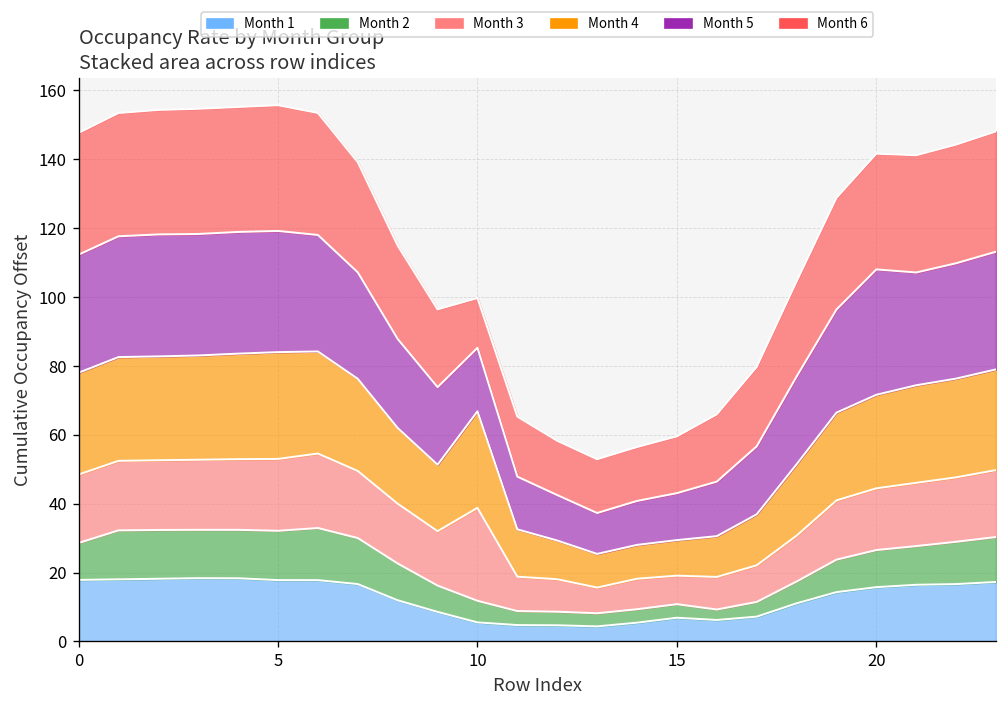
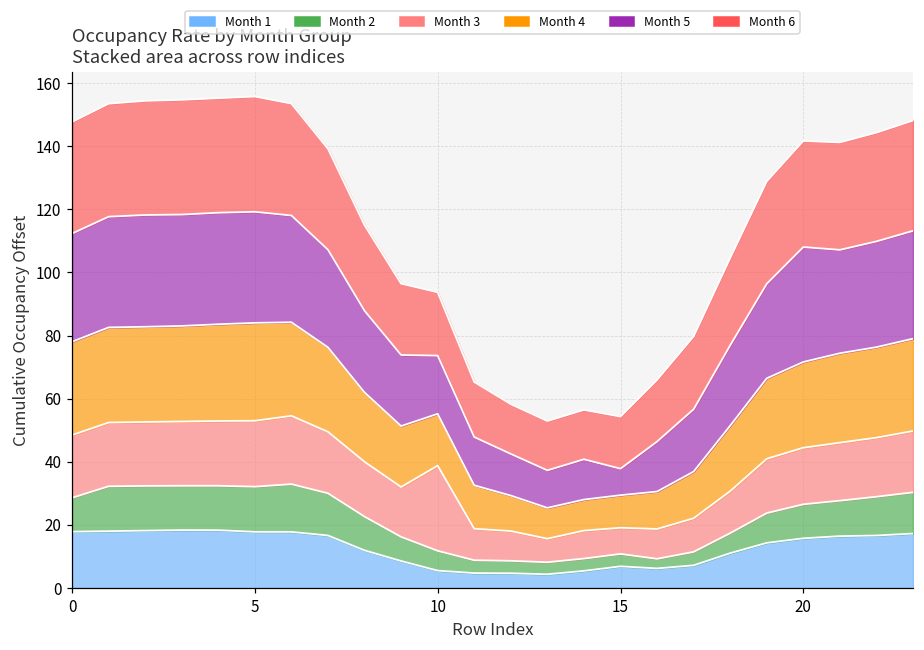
  {
    "Month 1": {
      "0": 18,
      "5": 18,
      "10": 6,
      "15": 7,
      "20": 16
    },
    "Month 2": {
      "0": 11,
      "5": 14,
      "10": 6,
      "15": 4,
      "20": 11
    },
    "Month 3": {
      "0": 20,
      "5": 21,
      "10": 27,
      "15": 8,
      "20": 18
    },
    "Month 4": {
      "0": 30,
      "5": 31,
-     "10": 28,
+     "10": 16,
      "15": 10,
      "20": 27
    },
    "Month 5": {
      "0": 34,
      "5": 35,
      "10": 18,
-     "15": 14,
+     "15": 8,
      "20": 36
    },
    "Month 6": {
      "0": 35,
      "5": 37,
-     "10": 14,
+     "10": 20,
      "15": 17,
      "20": 34
    }
  }
